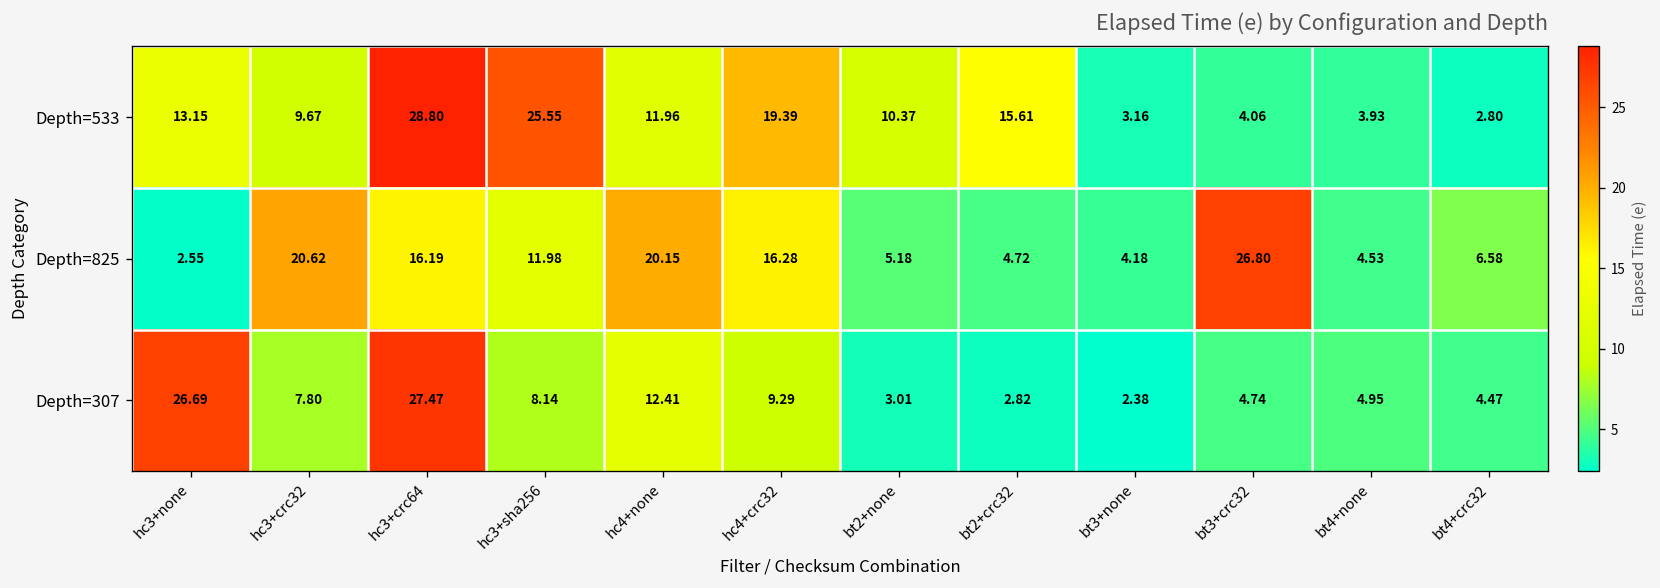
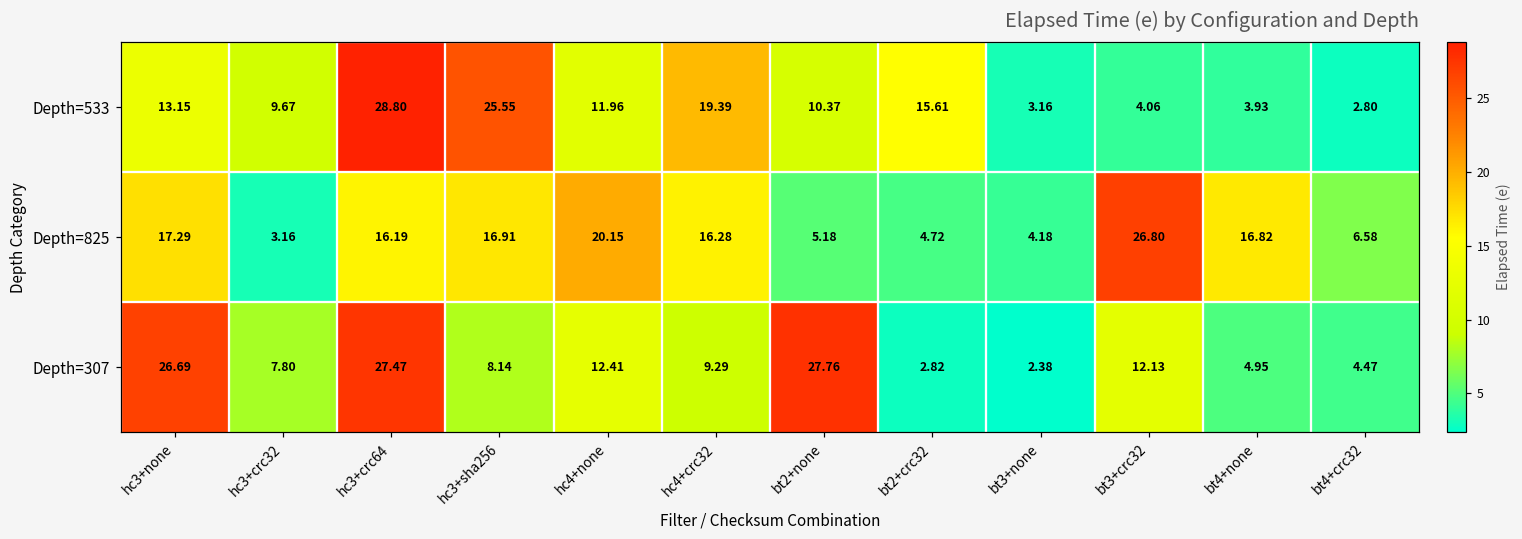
  {
    "Depth=533": {
      "hc3+none": 13.15,
      "hc3+crc32": 9.67,
      "hc3+crc64": 28.80,
      "hc3+sha256": 25.55,
      "hc4+none": 11.96,
      "hc4+crc32": 19.39,
      "bt2+none": 10.37,
      "bt2+crc32": 15.61,
      "bt3+none": 3.16,
      "bt3+crc32": 4.06,
      "bt4+none": 3.93,
      "bt4+crc32": 2.80
    },
    "Depth=825": {
-     "hc3+none": 2.55,
-     "hc3+crc32": 20.62,
+     "hc3+none": 17.29,
+     "hc3+crc32": 3.16,
      "hc3+crc64": 16.19,
-     "hc3+sha256": 11.98,
+     "hc3+sha256": 16.91,
      "hc4+none": 20.15,
      "hc4+crc32": 16.28,
      "bt2+none": 5.18,
      "bt2+crc32": 4.72,
      "bt3+none": 4.18,
      "bt3+crc32": 26.80,
-     "bt4+none": 4.53,
+     "bt4+none": 16.82,
      "bt4+crc32": 6.58
    },
    "Depth=307": {
      "hc3+none": 26.69,
      "hc3+crc32": 7.80,
      "hc3+crc64": 27.47,
      "hc3+sha256": 8.14,
      "hc4+none": 12.41,
      "hc4+crc32": 9.29,
-     "bt2+none": 3.01,
+     "bt2+none": 27.76,
      "bt2+crc32": 2.82,
      "bt3+none": 2.38,
-     "bt3+crc32": 4.74,
+     "bt3+crc32": 12.13,
      "bt4+none": 4.95,
      "bt4+crc32": 4.47
    }
  }
